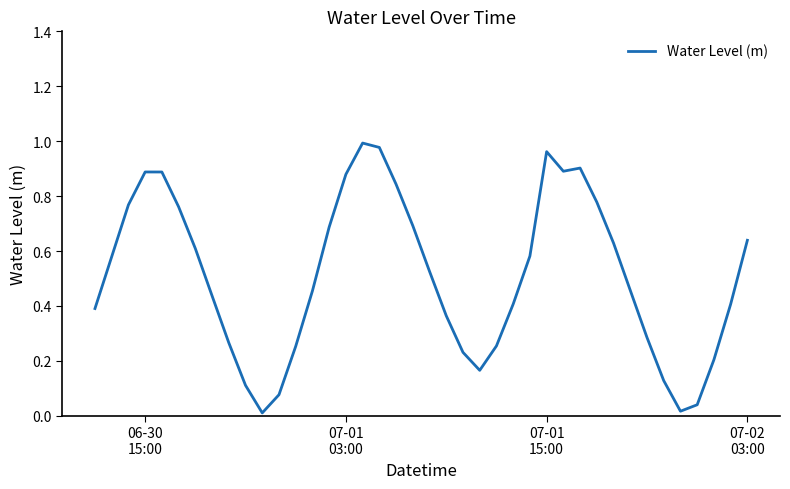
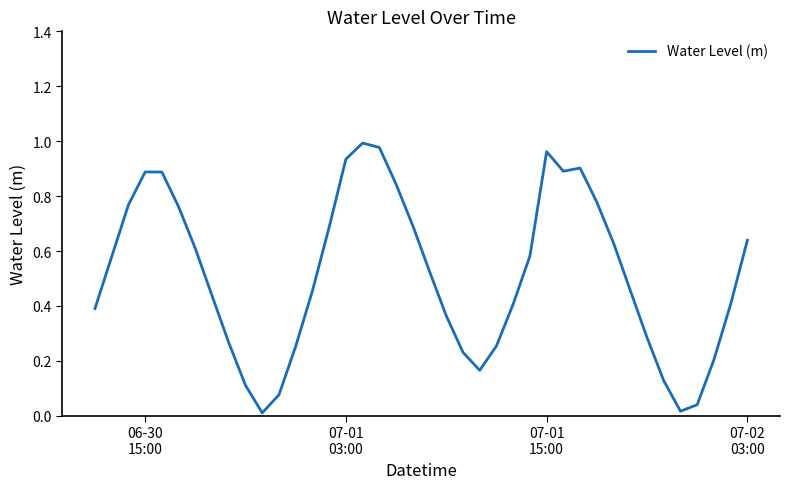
  {
    "06-30 15:00": 0.89,
-   "07-01 03:00": 0.88,
+   "07-01 03:00": 0.93,
    "07-01 15:00": 0.96,
    "07-02 03:00": 0.64
  }
